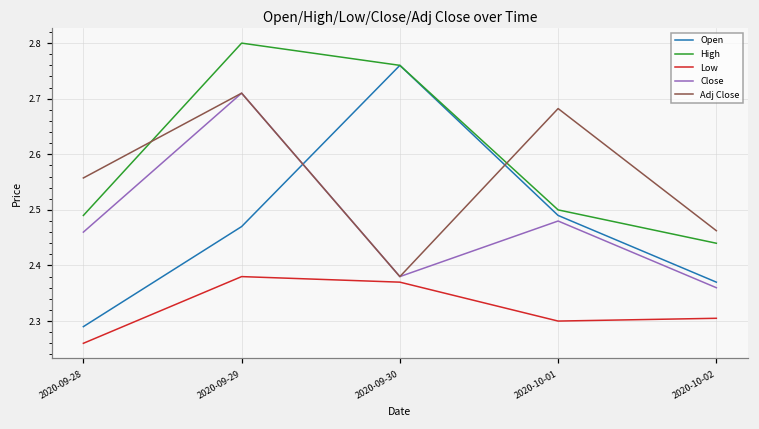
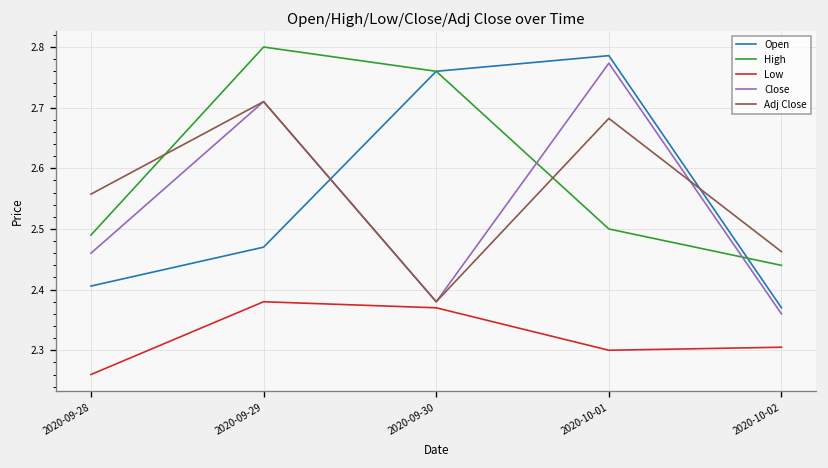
  {
    "Open": {
-     "2020-09-28": 2.29,
+     "2020-09-28": 2.41,
      "2020-09-29": 2.47,
-     "2020-10-01": 2.49,
+     "2020-10-01": 2.79,
      "2020-10-02": 2.37
    },
    "High": {
      "2020-09-28": 2.49,
      "2020-09-29": 2.80,
      "2020-10-01": 2.50,
      "2020-10-02": 2.44
    },
    "Low": {
      "2020-09-28": 2.26,
      "2020-09-29": 2.38,
      "2020-09-30": 2.37,
      "2020-10-01": 2.30,
      "2020-10-02": 2.31
    },
    "Close": {
      "2020-09-28": 2.46,
-     "2020-10-01": 2.48,
+     "2020-10-01": 2.77,
      "2020-10-02": 2.36
    },
    "Adj Close": {
      "2020-09-28": 2.56,
      "2020-10-01": 2.68,
      "2020-10-02": 2.46
    }
  }
